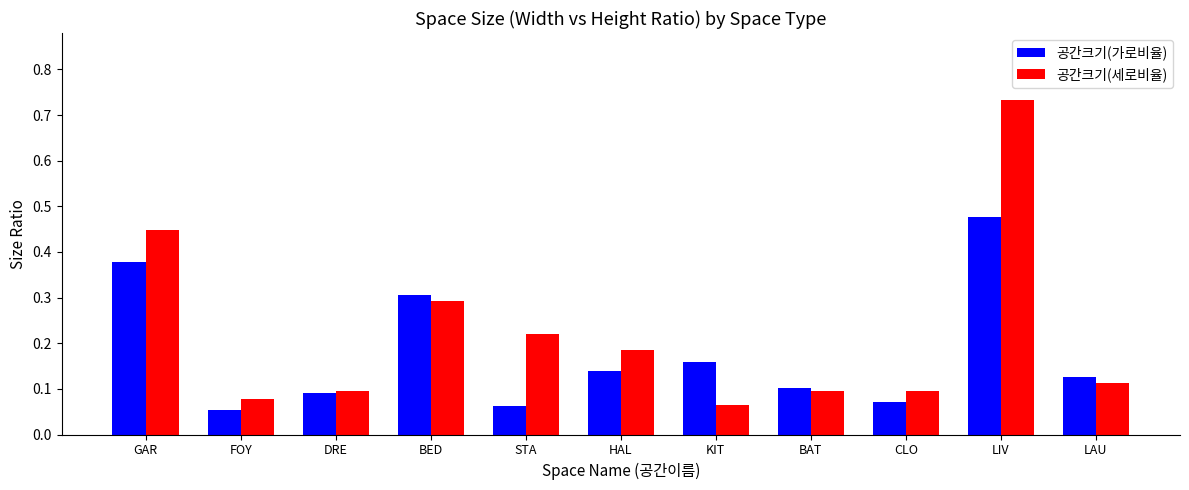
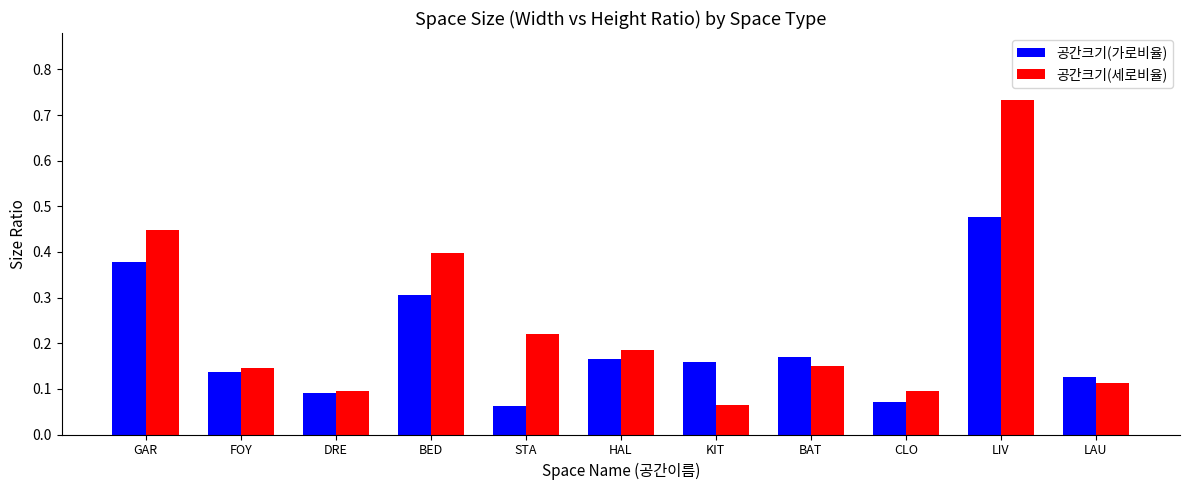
  {
    "공간크기(가로비율)": {
      "GAR": 0.38,
-     "FOY": 0.05,
+     "FOY": 0.14,
      "DRE": 0.09,
      "BED": 0.31,
      "STA": 0.06,
-     "HAL": 0.14,
+     "HAL": 0.16,
      "KIT": 0.16,
-     "BAT": 0.10,
+     "BAT": 0.17,
      "CLO": 0.07,
      "LIV": 0.48,
      "LAU": 0.13
    },
    "공간크기(세로비율)": {
      "GAR": 0.45,
-     "FOY": 0.08,
+     "FOY": 0.15,
      "DRE": 0.10,
-     "BED": 0.29,
+     "BED": 0.40,
      "STA": 0.22,
      "HAL": 0.19,
      "KIT": 0.06,
-     "BAT": 0.09,
+     "BAT": 0.15,
      "CLO": 0.10,
      "LIV": 0.73,
      "LAU": 0.11
    }
  }
